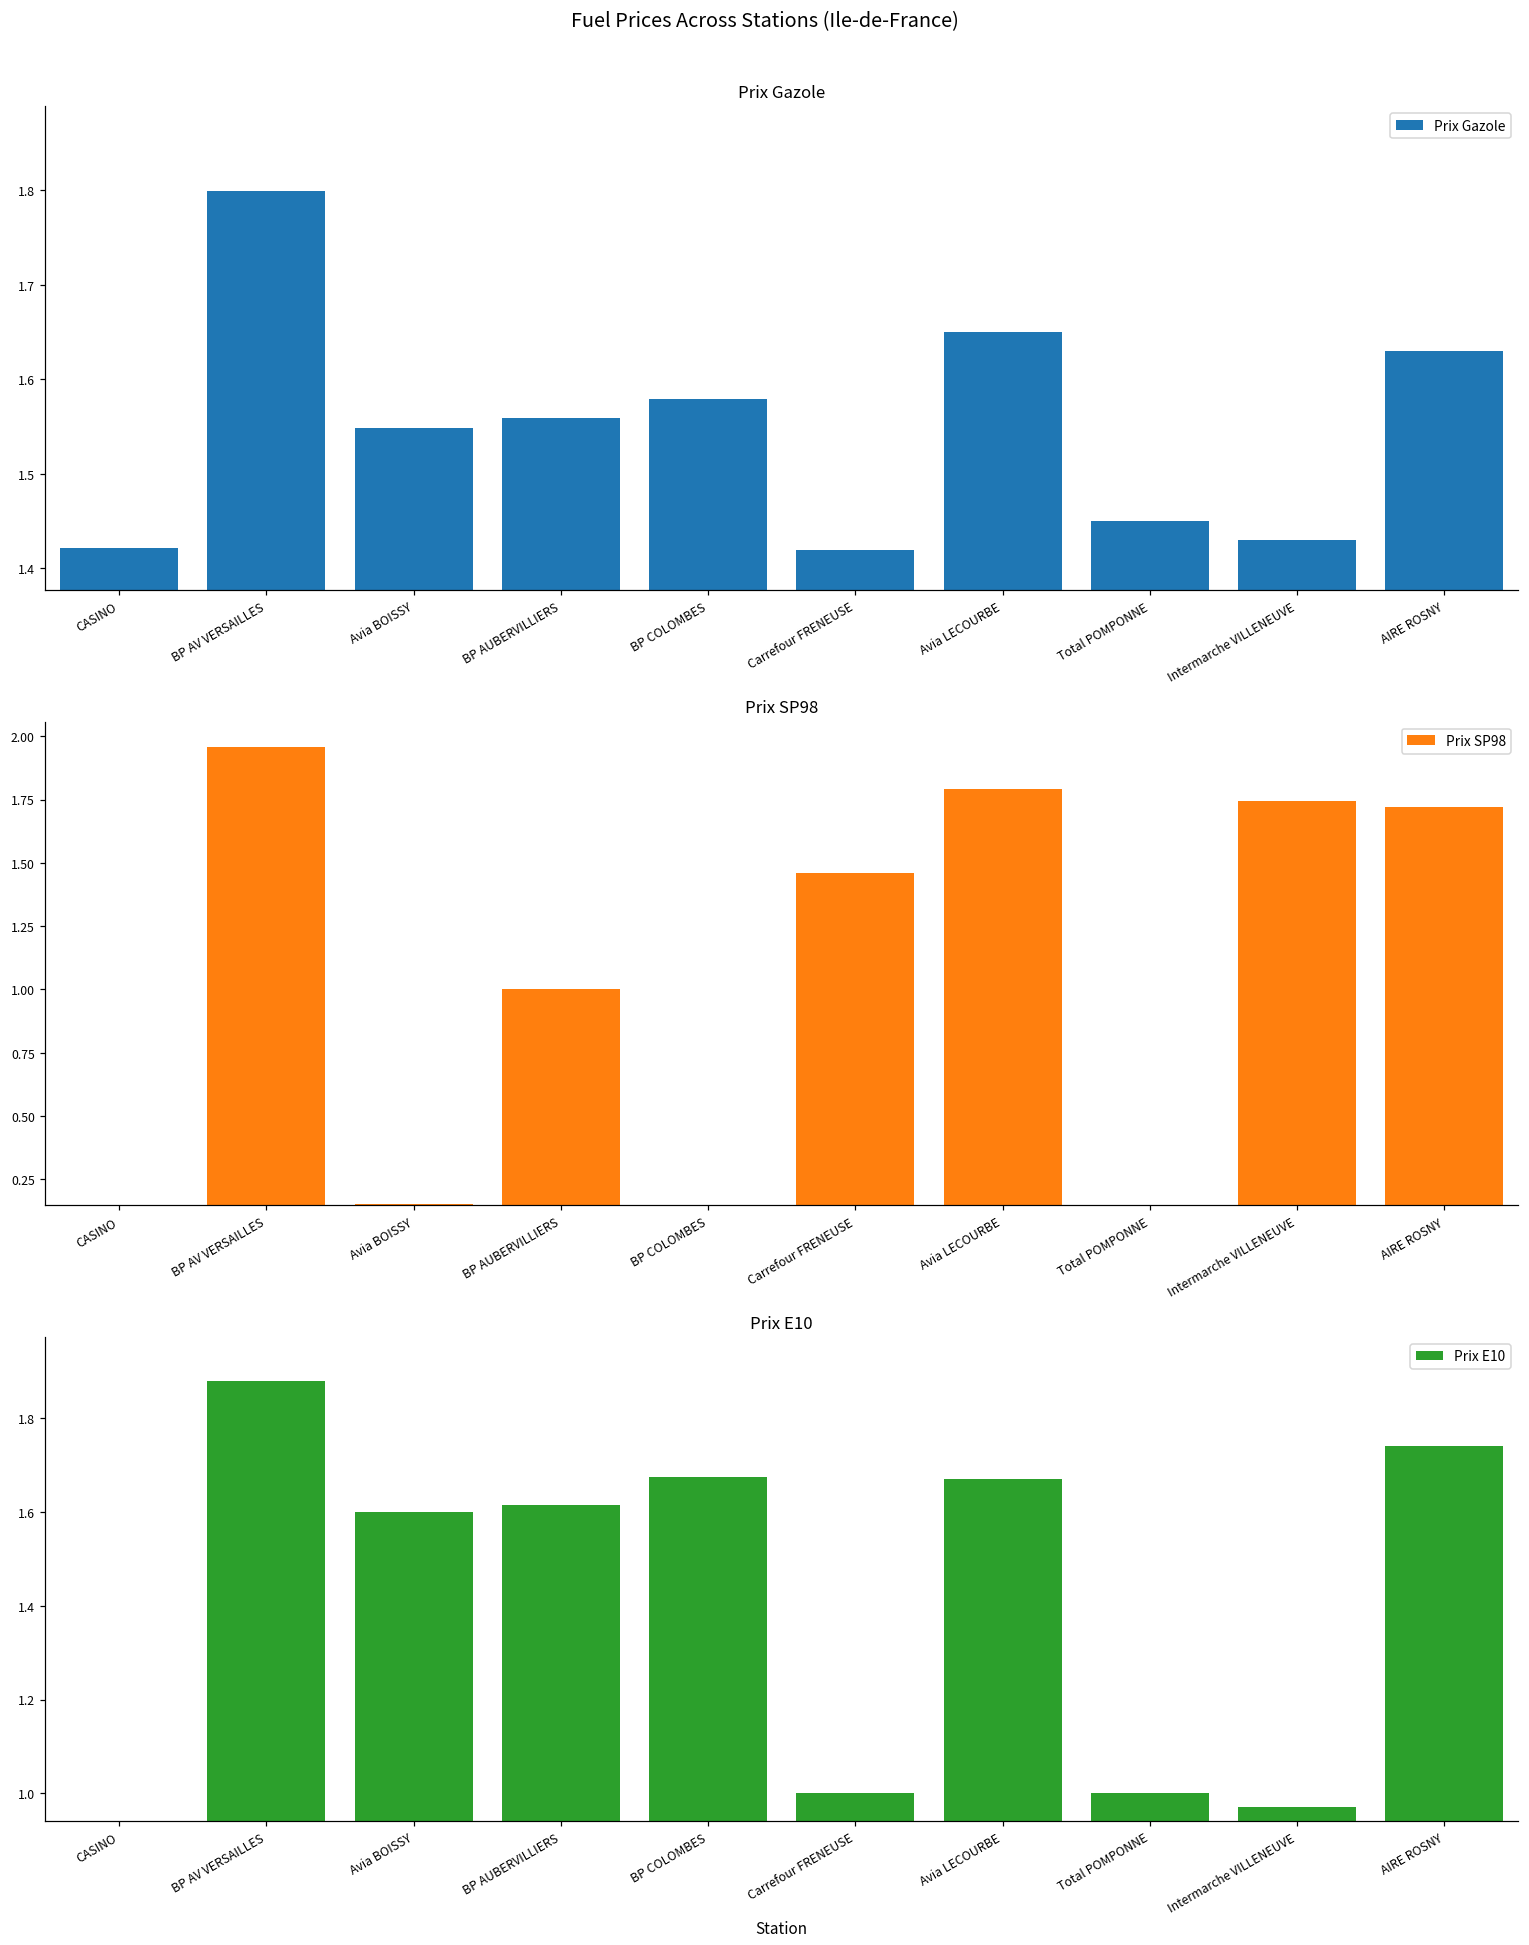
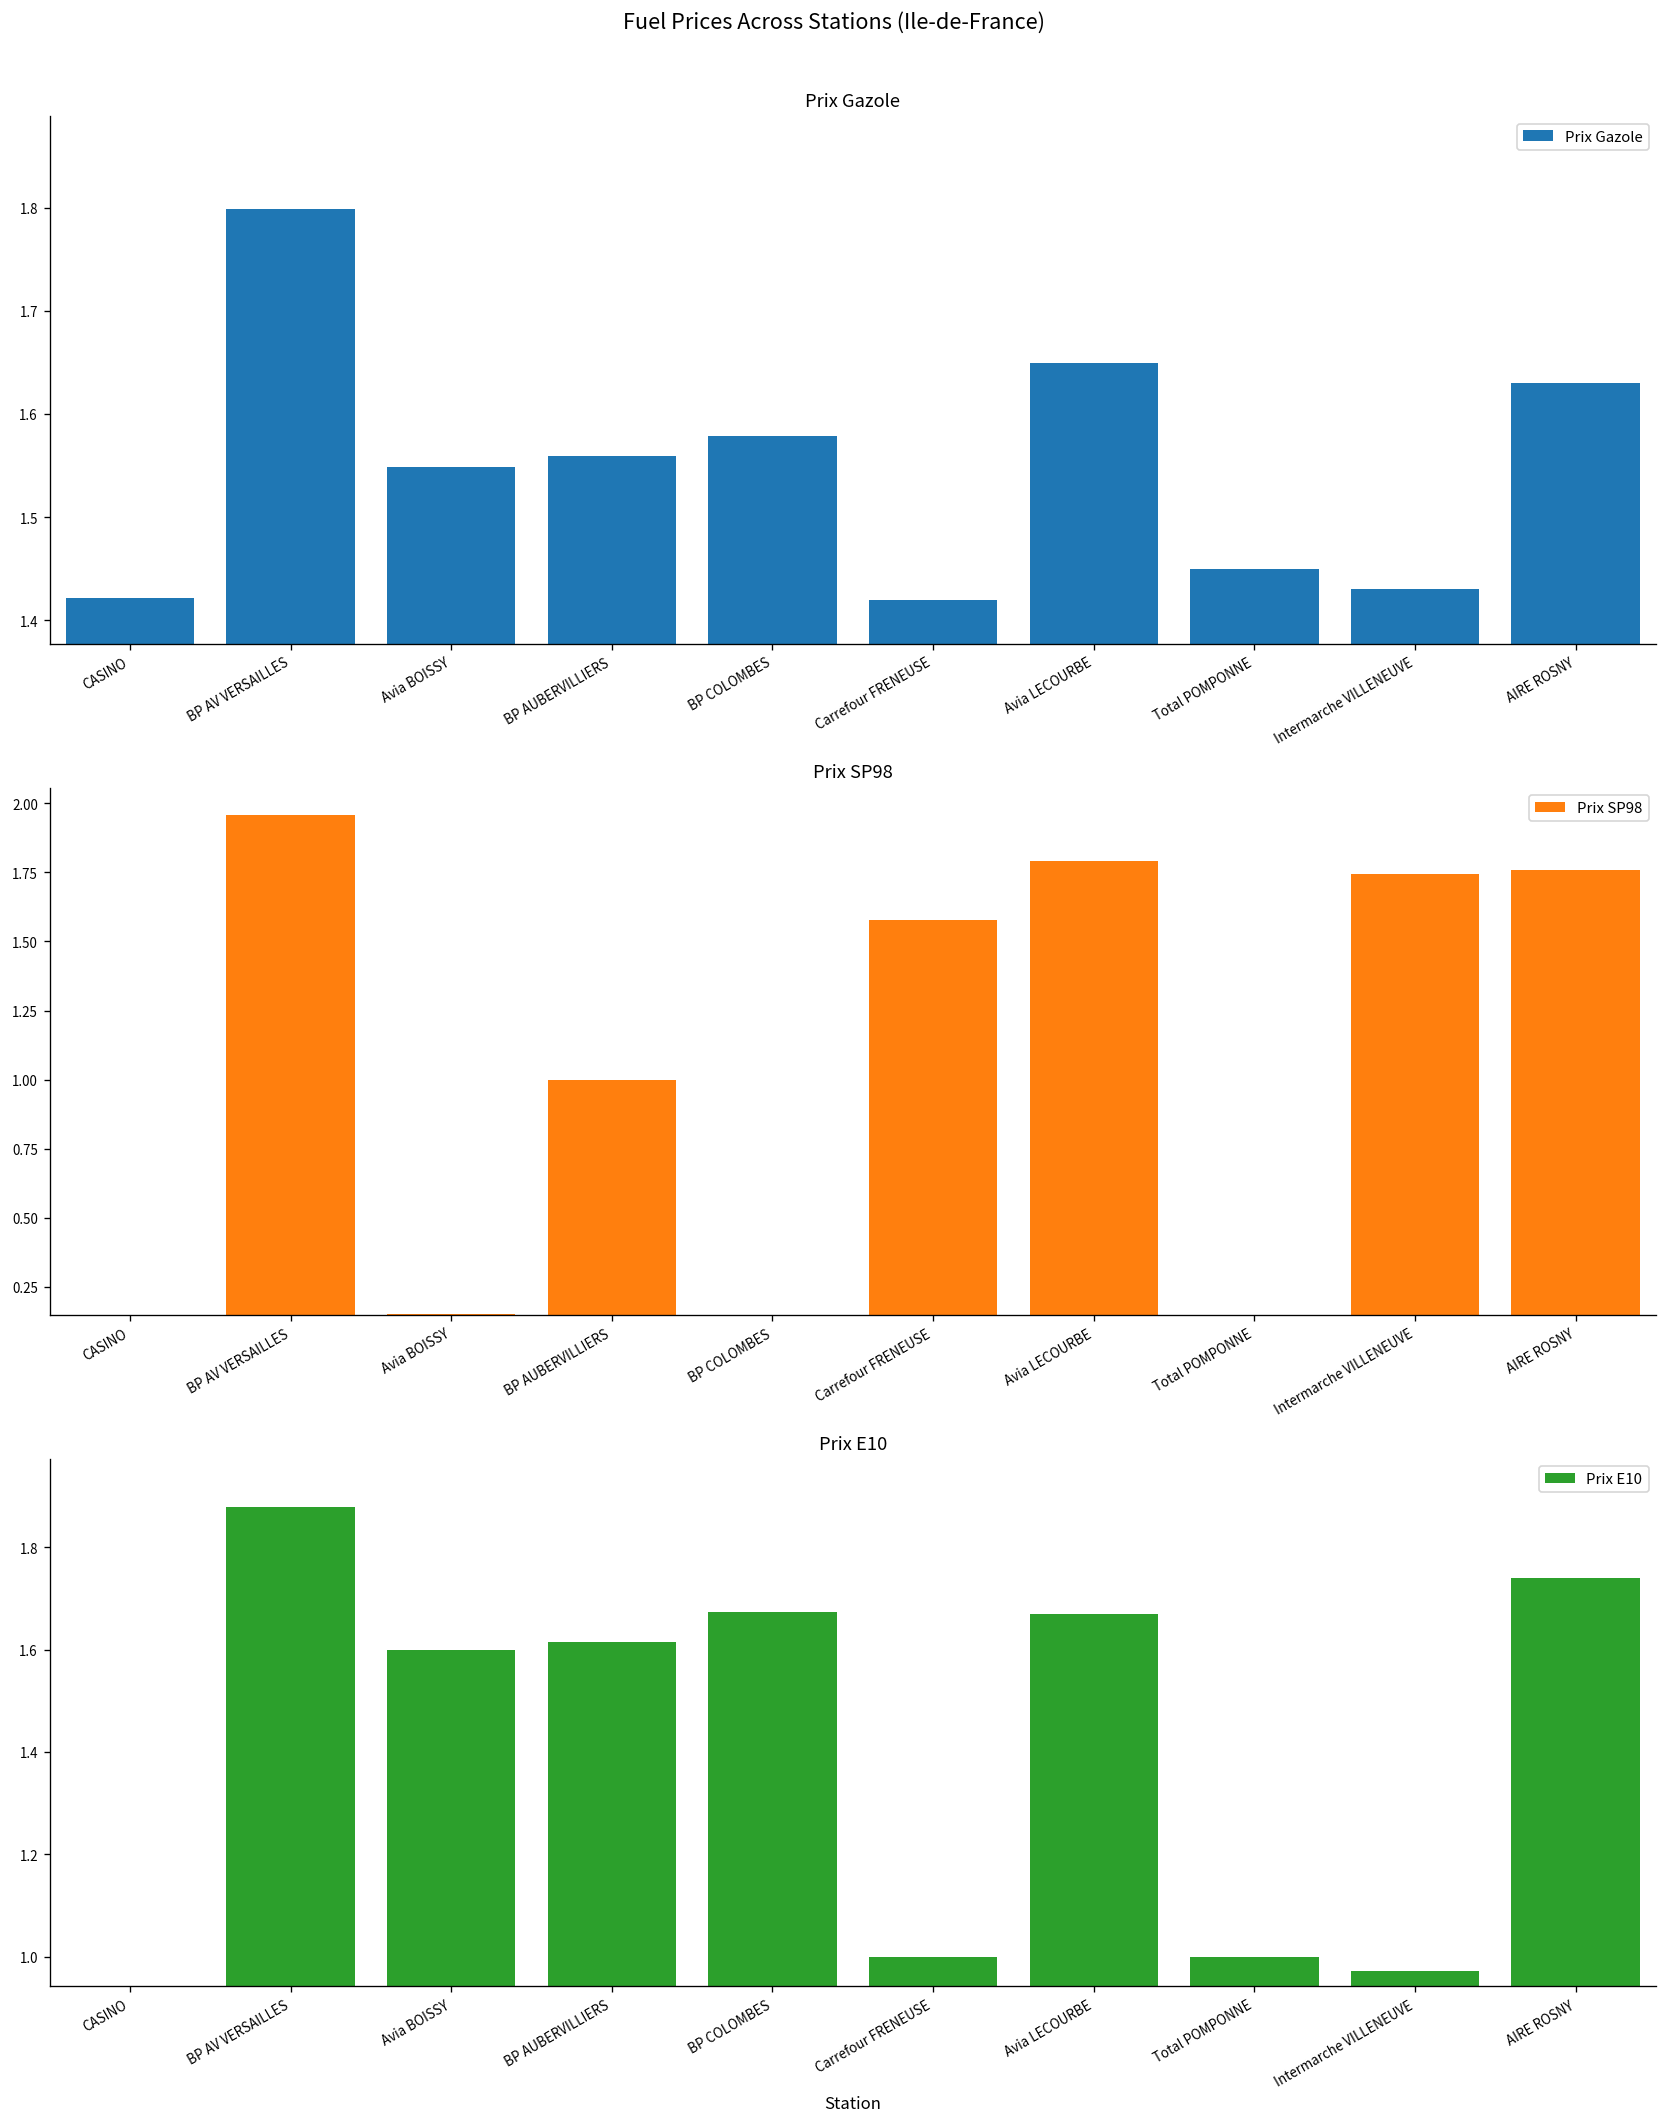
  {
    "Prix Gazole": {
      "CASINO": 1.42,
      "BP AV VERSAILLES": 1.80,
      "Avia BOISSY": 1.55,
      "BP AUBERVILLIERS": 1.56,
      "BP COLOMBES": 1.58,
      "Carrefour FRENEUSE": 1.42,
      "Avia LECOURBE": 1.65,
      "Total POMPONNE": 1.45,
      "Intermarche VILLENEUVE": 1.43,
      "AIRE ROSNY": 1.63
    },
    "Prix SP98": {
      "BP AV VERSAILLES": 1.96,
      "Avia BOISSY": 0.15,
      "BP AUBERVILLIERS": 1.00,
-     "Carrefour FRENEUSE": 1.46,
+     "Carrefour FRENEUSE": 1.58,
      "Avia LECOURBE": 1.79,
      "Intermarche VILLENEUVE": 1.75,
-     "AIRE ROSNY": 1.72
+     "AIRE ROSNY": 1.76
    },
    "Prix E10": {
      "BP AV VERSAILLES": 1.88,
      "Avia BOISSY": 1.60,
      "BP AUBERVILLIERS": 1.61,
      "BP COLOMBES": 1.67,
      "Carrefour FRENEUSE": 1.00,
      "Avia LECOURBE": 1.67,
      "Total POMPONNE": 1.00,
      "Intermarche VILLENEUVE": 0.97,
      "AIRE ROSNY": 1.74
    }
  }
